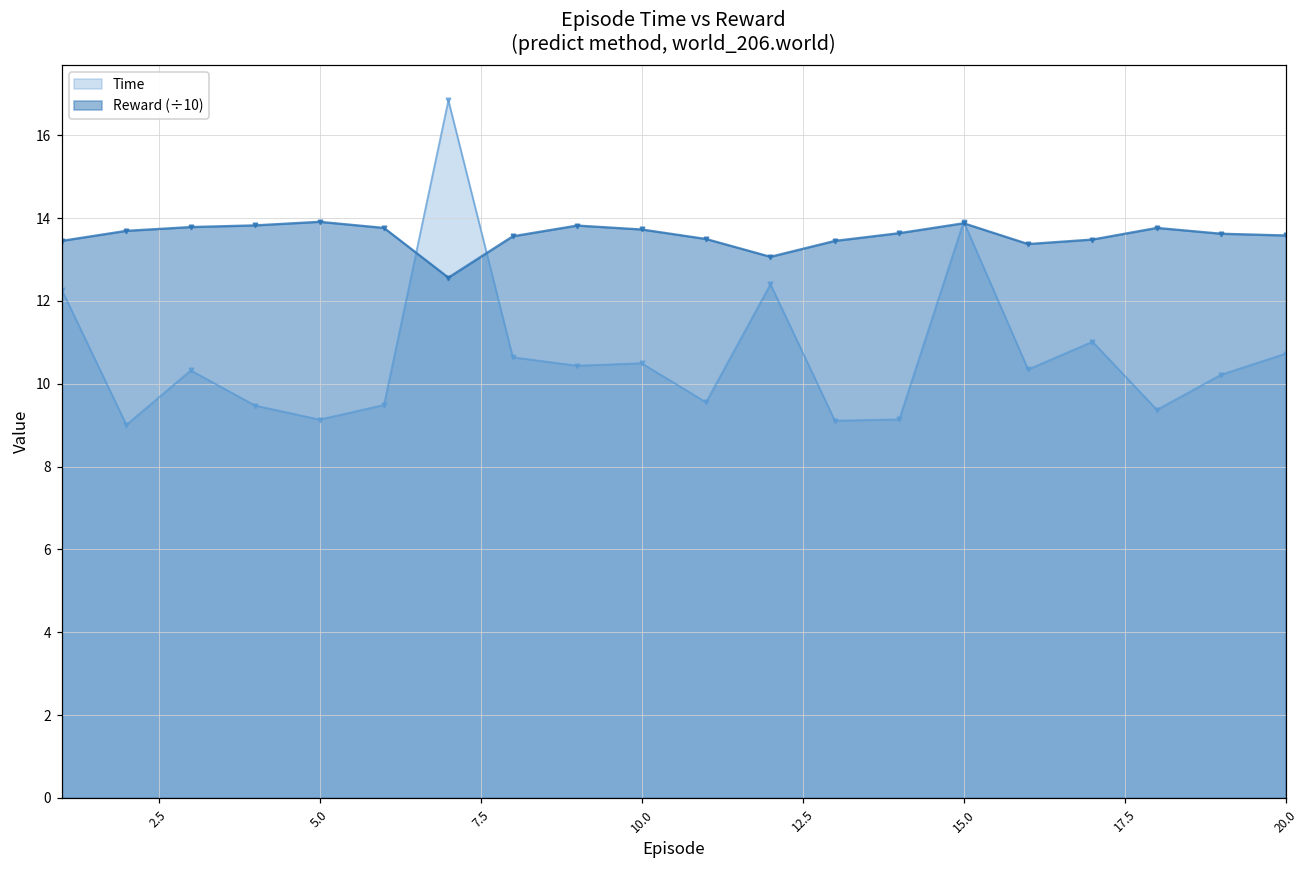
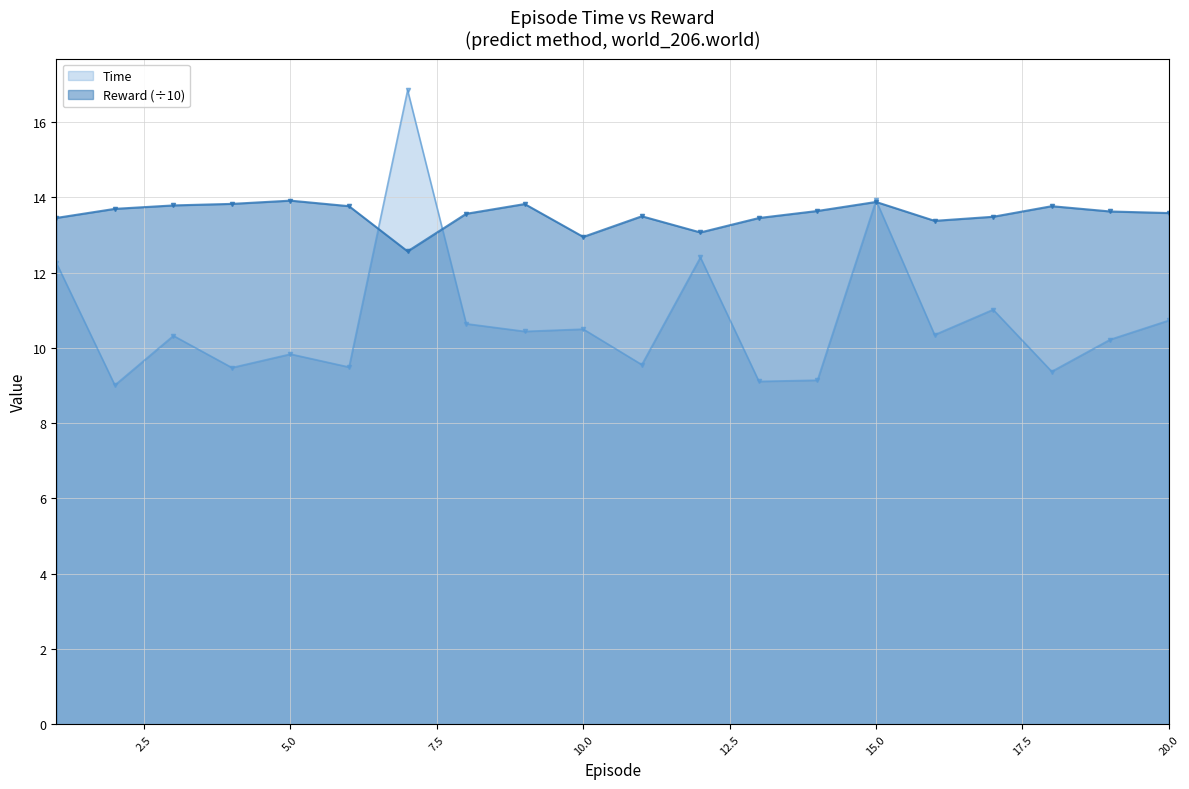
  {
    "Time": {
-     "5.0": 9.1,
+     "5.0": 9.8,
      "10.0": 10.5,
      "20.0": 10.7
    },
    "Reward (÷10)": {
      "5.0": 13.9,
-     "10.0": 13.7,
+     "10.0": 12.9,
      "20.0": 13.6
    }
  }
